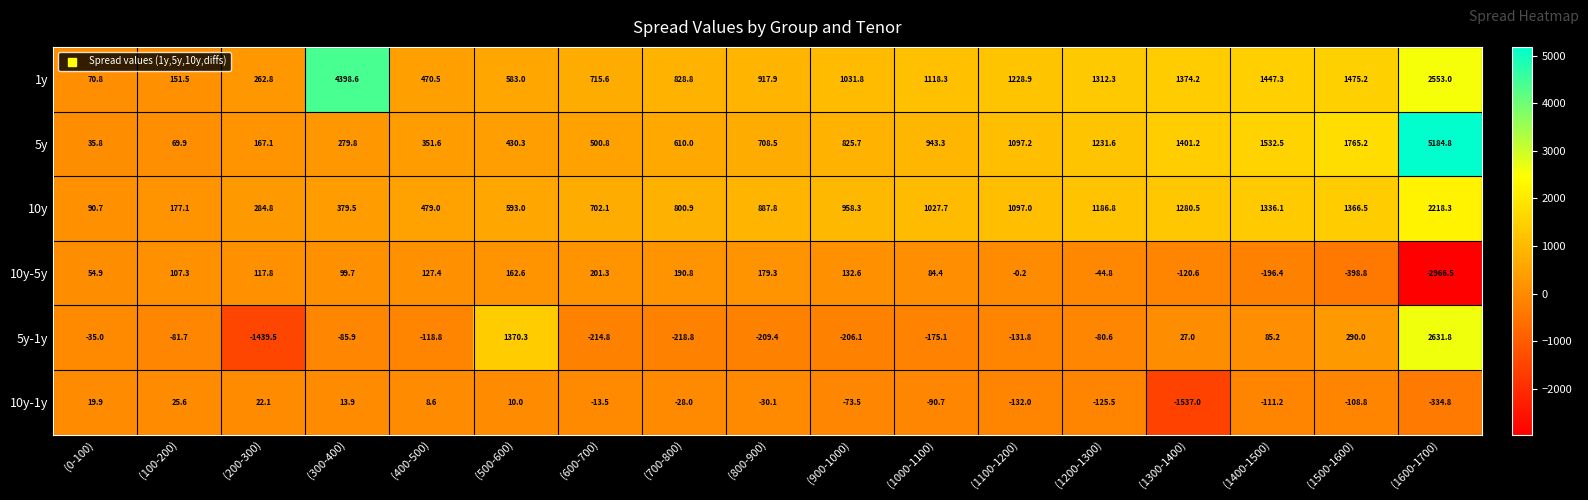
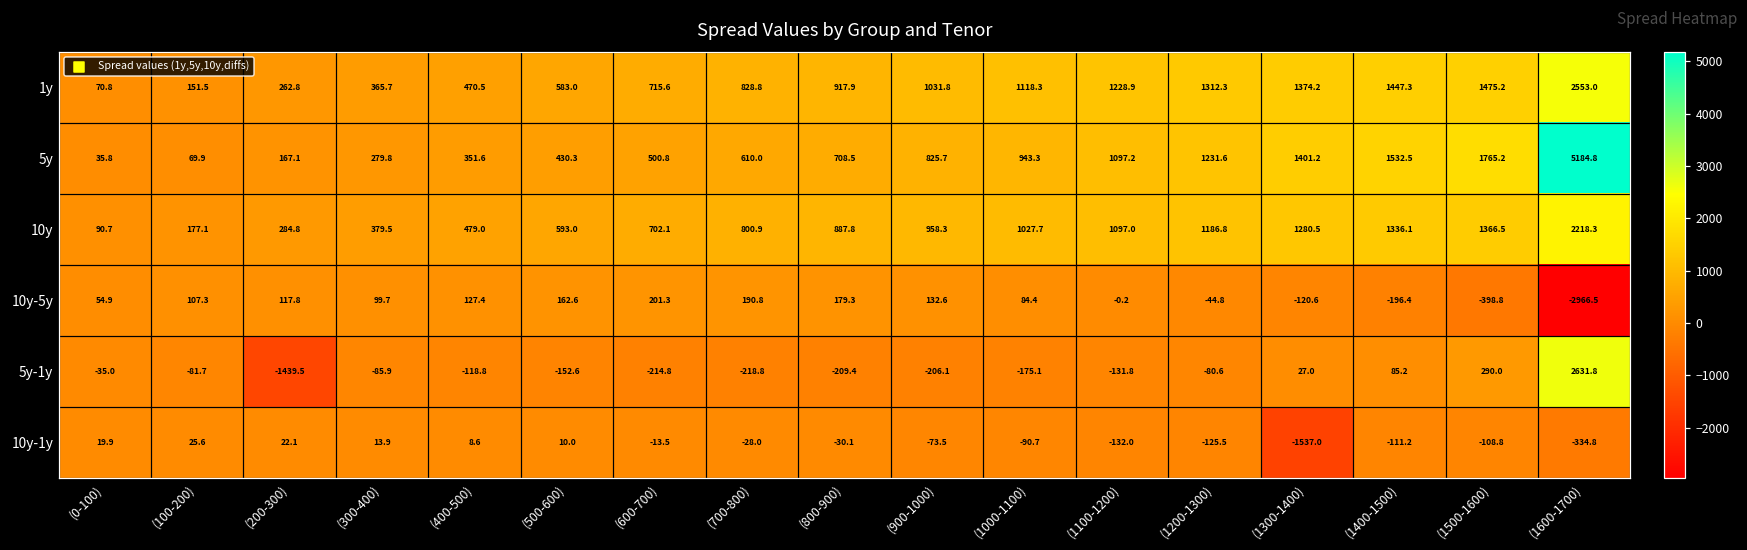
  {
    "1y": {
      "(0-100)": 70.8,
      "(100-200)": 151.5,
      "(200-300)": 262.8,
-     "(300-400)": 4398.6,
+     "(300-400)": 365.7,
      "(400-500)": 470.5,
      "(500-600)": 583.0,
      "(600-700)": 715.6,
      "(700-800)": 828.8,
      "(800-900)": 917.9,
      "(900-1000)": 1031.8,
      "(1000-1100)": 1118.3,
      "(1100-1200)": 1228.9,
      "(1200-1300)": 1312.3,
      "(1300-1400)": 1374.2,
      "(1400-1500)": 1447.3,
      "(1500-1600)": 1475.2,
      "(1600-1700)": 2553.0
    },
    "5y": {
      "(0-100)": 35.8,
      "(100-200)": 69.9,
      "(200-300)": 167.1,
      "(300-400)": 279.8,
      "(400-500)": 351.6,
      "(500-600)": 430.3,
      "(600-700)": 500.8,
      "(700-800)": 610.0,
      "(800-900)": 708.5,
      "(900-1000)": 825.7,
      "(1000-1100)": 943.3,
      "(1100-1200)": 1097.2,
      "(1200-1300)": 1231.6,
      "(1300-1400)": 1401.2,
      "(1400-1500)": 1532.5,
      "(1500-1600)": 1765.2,
      "(1600-1700)": 5184.8
    },
    "10y": {
      "(0-100)": 90.7,
      "(100-200)": 177.1,
      "(200-300)": 284.8,
      "(300-400)": 379.5,
      "(400-500)": 479.0,
      "(500-600)": 593.0,
      "(600-700)": 702.1,
      "(700-800)": 800.9,
      "(800-900)": 887.8,
      "(900-1000)": 958.3,
      "(1000-1100)": 1027.7,
      "(1100-1200)": 1097.0,
      "(1200-1300)": 1186.8,
      "(1300-1400)": 1280.5,
      "(1400-1500)": 1336.1,
      "(1500-1600)": 1366.5,
      "(1600-1700)": 2218.3
    },
    "10y-5y": {
      "(0-100)": 54.9,
      "(100-200)": 107.3,
      "(200-300)": 117.8,
      "(300-400)": 99.7,
      "(400-500)": 127.4,
      "(500-600)": 162.6,
      "(600-700)": 201.3,
      "(700-800)": 190.8,
      "(800-900)": 179.3,
      "(900-1000)": 132.6,
      "(1000-1100)": 84.4,
      "(1100-1200)": -0.2,
      "(1200-1300)": -44.8,
      "(1300-1400)": -120.6,
      "(1400-1500)": -196.4,
      "(1500-1600)": -398.8,
      "(1600-1700)": -2966.5
    },
    "5y-1y": {
      "(0-100)": -35.0,
      "(100-200)": -81.7,
      "(200-300)": -1439.5,
      "(300-400)": -85.9,
      "(400-500)": -118.8,
-     "(500-600)": 1370.3,
+     "(500-600)": -152.6,
      "(600-700)": -214.8,
      "(700-800)": -218.8,
      "(800-900)": -209.4,
      "(900-1000)": -206.1,
      "(1000-1100)": -175.1,
      "(1100-1200)": -131.8,
      "(1200-1300)": -80.6,
      "(1300-1400)": 27.0,
      "(1400-1500)": 85.2,
      "(1500-1600)": 290.0,
      "(1600-1700)": 2631.8
    },
    "10y-1y": {
      "(0-100)": 19.9,
      "(100-200)": 25.6,
      "(200-300)": 22.1,
      "(300-400)": 13.9,
      "(400-500)": 8.6,
      "(500-600)": 10.0,
      "(600-700)": -13.5,
      "(700-800)": -28.0,
      "(800-900)": -30.1,
      "(900-1000)": -73.5,
      "(1000-1100)": -90.7,
      "(1100-1200)": -132.0,
      "(1200-1300)": -125.5,
      "(1300-1400)": -1537.0,
      "(1400-1500)": -111.2,
      "(1500-1600)": -108.8,
      "(1600-1700)": -334.8
    }
  }
